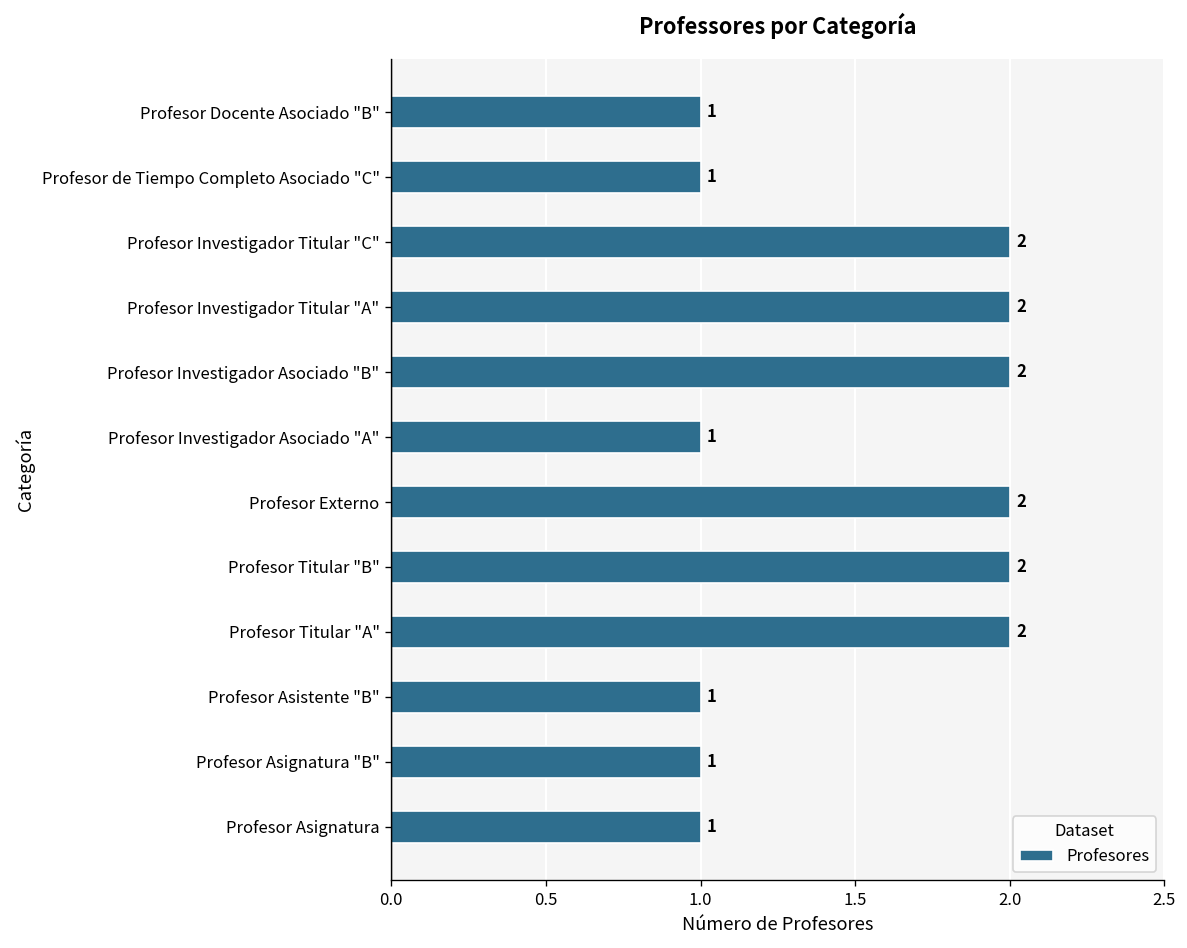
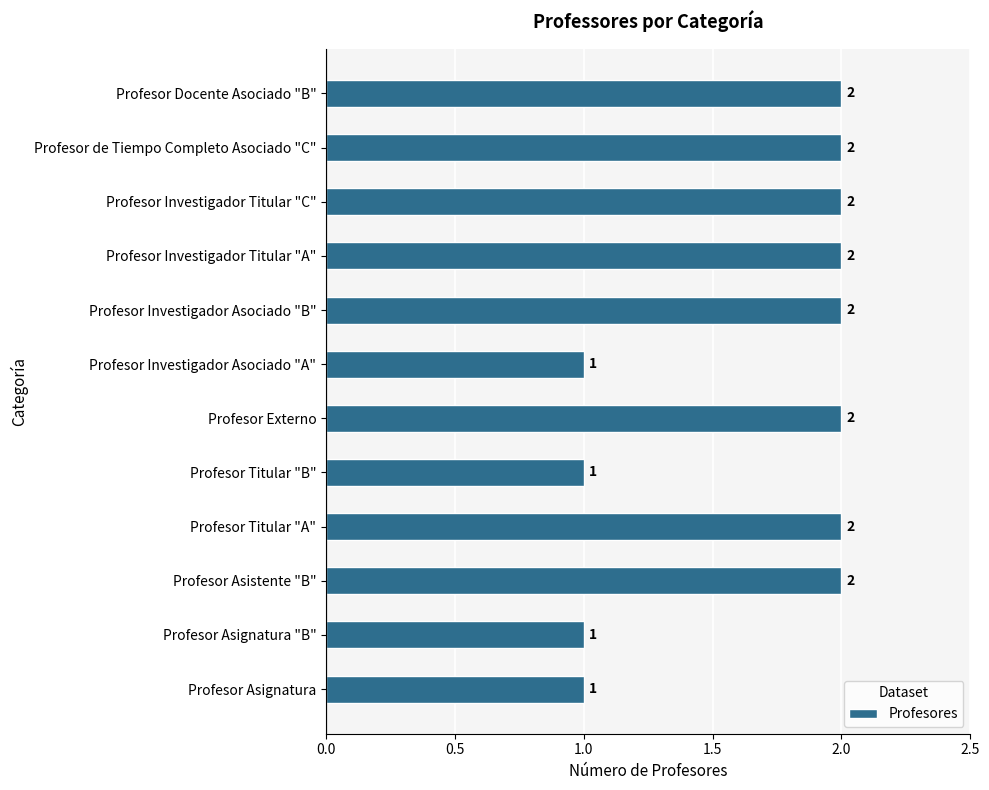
  {
-   "Profesor Docente Asociado \"B\"": 1,
-   "Profesor de Tiempo Completo Asociado \"C\"": 1,
+   "Profesor Docente Asociado \"B\"": 2,
+   "Profesor de Tiempo Completo Asociado \"C\"": 2,
    "Profesor Investigador Titular \"C\"": 2,
    "Profesor Investigador Titular \"A\"": 2,
    "Profesor Investigador Asociado \"B\"": 2,
    "Profesor Investigador Asociado \"A\"": 1,
    "Profesor Externo": 2,
-   "Profesor Titular \"B\"": 2,
+   "Profesor Titular \"B\"": 1,
    "Profesor Titular \"A\"": 2,
-   "Profesor Asistente \"B\"": 1,
+   "Profesor Asistente \"B\"": 2,
    "Profesor Asignatura \"B\"": 1,
    "Profesor Asignatura": 1
  }
